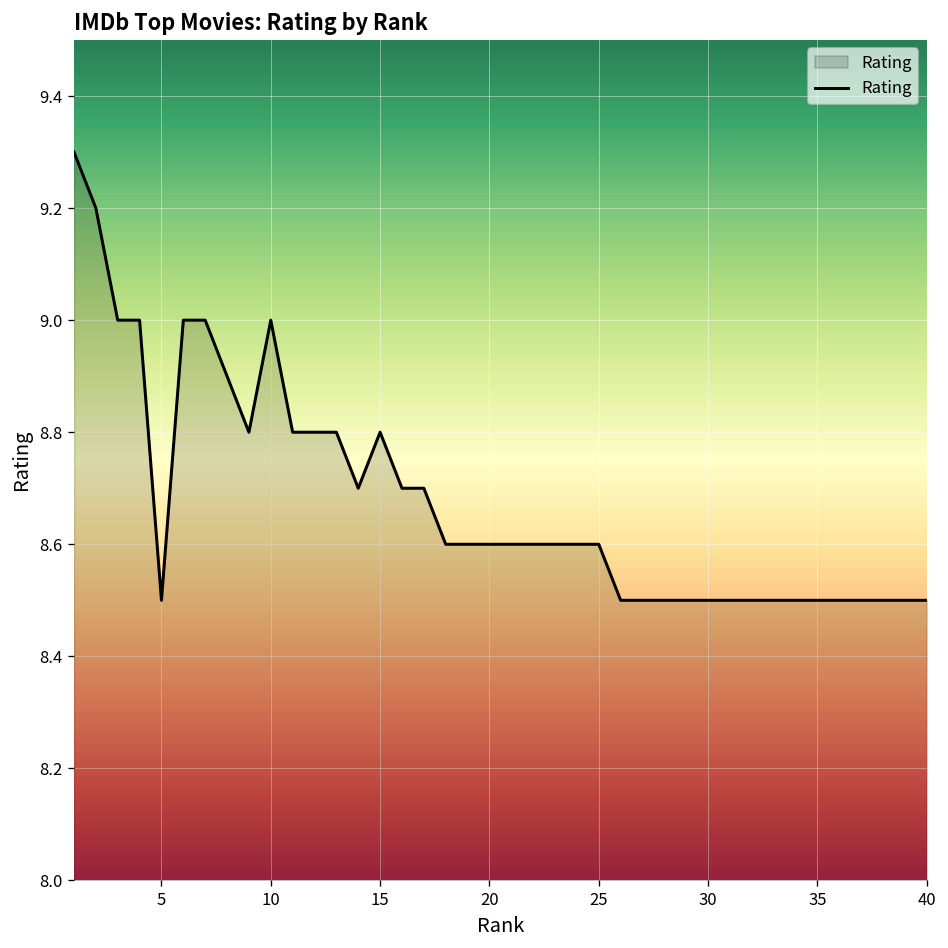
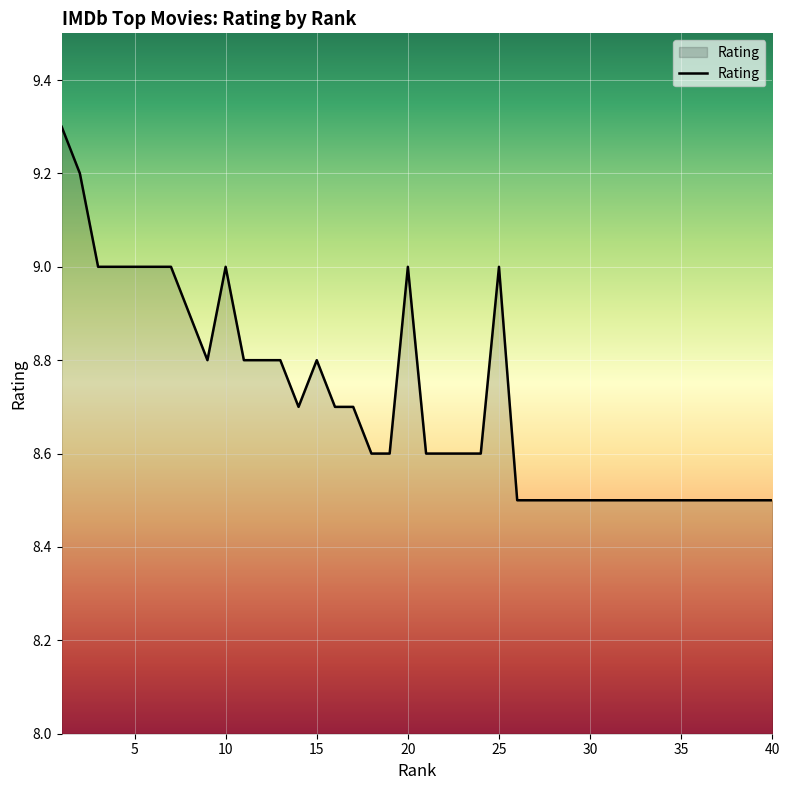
  {
-   "5": 8.5,
+   "5": 9.0,
    "10": 9.0,
    "15": 8.8,
-   "20": 8.6,
-   "25": 8.6,
+   "20": 9.0,
+   "25": 9.0,
    "30": 8.5,
    "35": 8.5,
    "40": 8.5
  }
